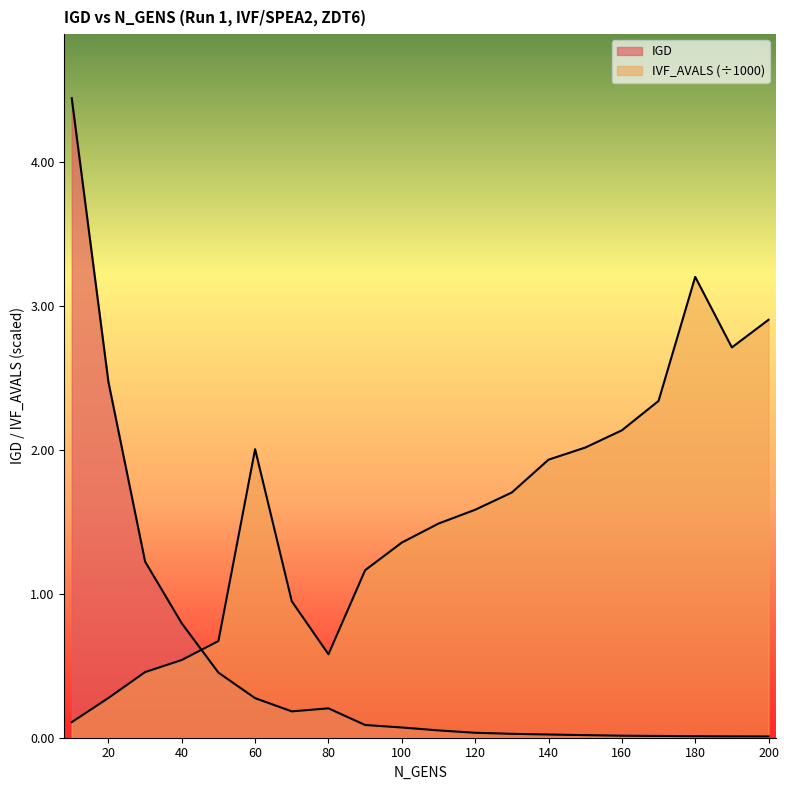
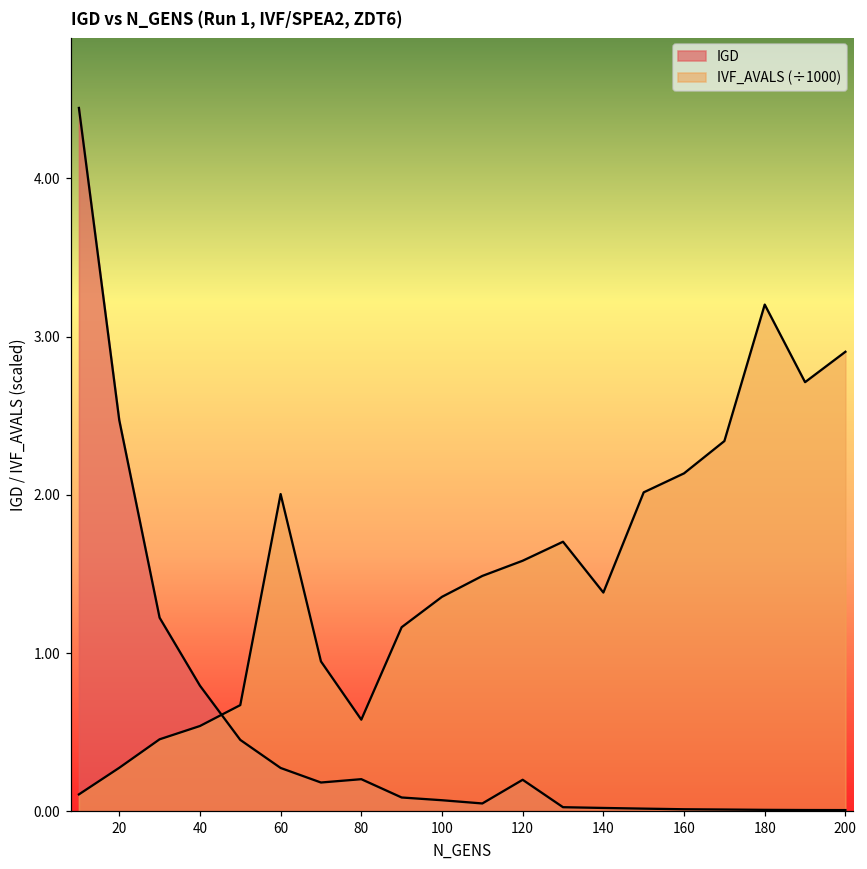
  {
    "IGD": {
      "20": 2.47,
      "40": 0.79,
      "60": 0.27,
      "80": 0.20,
      "100": 0.07,
-     "120": 0.03,
+     "120": 0.20,
      "140": 0.02,
      "160": 0.01,
      "180": 0.01,
      "200": 0.01
    },
    "IVF_AVALS (÷1000)": {
      "20": 0.28,
      "40": 0.54,
      "60": 2.01,
      "80": 0.58,
      "100": 1.36,
      "120": 1.58,
-     "140": 1.93,
+     "140": 1.38,
      "160": 2.14,
      "180": 3.20,
      "200": 2.90
    }
  }
